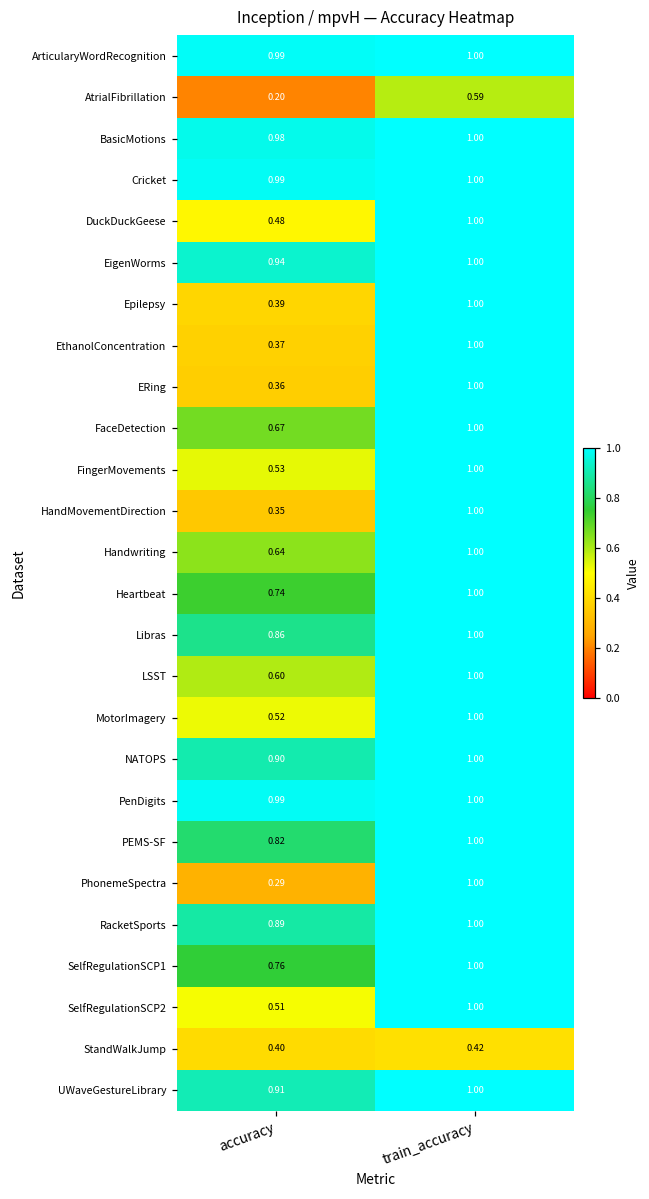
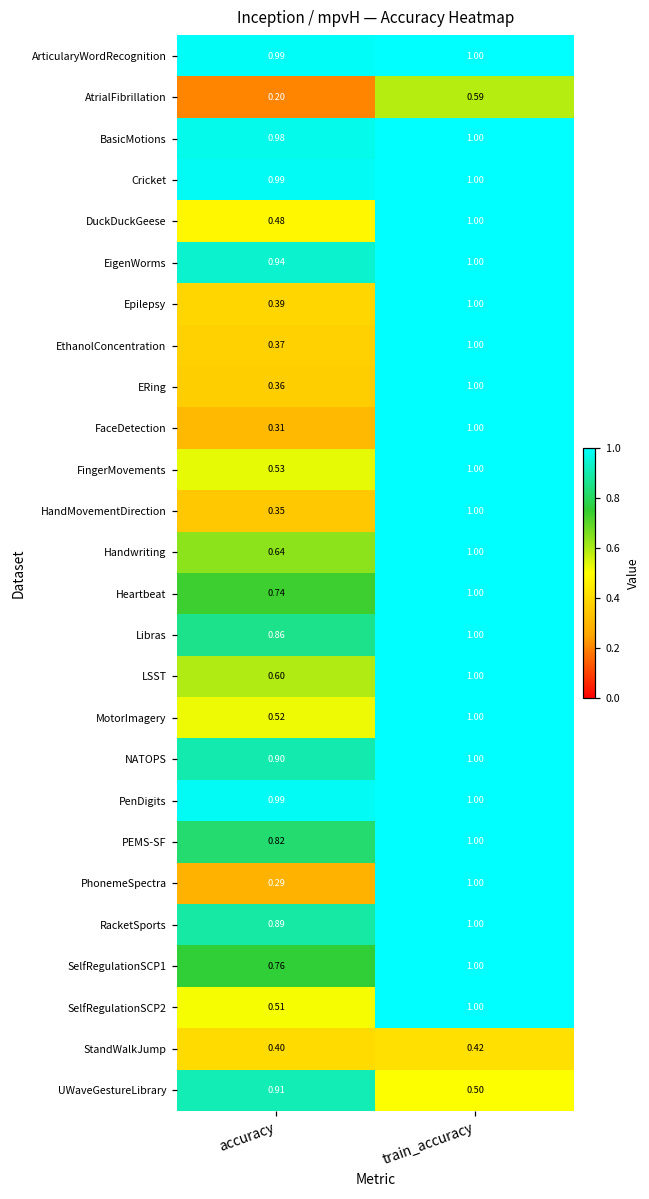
  {
    "ArticularyWordRecognition": {
      "accuracy": 0.99,
      "train_accuracy": 1.00
    },
    "AtrialFibrillation": {
      "accuracy": 0.20,
      "train_accuracy": 0.59
    },
    "BasicMotions": {
      "accuracy": 0.98,
      "train_accuracy": 1.00
    },
    "Cricket": {
      "accuracy": 0.99,
      "train_accuracy": 1.00
    },
    "DuckDuckGeese": {
      "accuracy": 0.48,
      "train_accuracy": 1.00
    },
    "EigenWorms": {
      "accuracy": 0.94,
      "train_accuracy": 1.00
    },
    "Epilepsy": {
      "accuracy": 0.39,
      "train_accuracy": 1.00
    },
    "EthanolConcentration": {
      "accuracy": 0.37,
      "train_accuracy": 1.00
    },
    "ERing": {
      "accuracy": 0.36,
      "train_accuracy": 1.00
    },
    "FaceDetection": {
-     "accuracy": 0.67,
+     "accuracy": 0.31,
      "train_accuracy": 1.00
    },
    "FingerMovements": {
      "accuracy": 0.53,
      "train_accuracy": 1.00
    },
    "HandMovementDirection": {
      "accuracy": 0.35,
      "train_accuracy": 1.00
    },
    "Handwriting": {
      "accuracy": 0.64,
      "train_accuracy": 1.00
    },
    "Heartbeat": {
      "accuracy": 0.74,
      "train_accuracy": 1.00
    },
    "Libras": {
      "accuracy": 0.86,
      "train_accuracy": 1.00
    },
    "LSST": {
      "accuracy": 0.60,
      "train_accuracy": 1.00
    },
    "MotorImagery": {
      "accuracy": 0.52,
      "train_accuracy": 1.00
    },
    "NATOPS": {
      "accuracy": 0.90,
      "train_accuracy": 1.00
    },
    "PenDigits": {
      "accuracy": 0.99,
      "train_accuracy": 1.00
    },
    "PEMS-SF": {
      "accuracy": 0.82,
      "train_accuracy": 1.00
    },
    "PhonemeSpectra": {
      "accuracy": 0.29,
      "train_accuracy": 1.00
    },
    "RacketSports": {
      "accuracy": 0.89,
      "train_accuracy": 1.00
    },
    "SelfRegulationSCP1": {
      "accuracy": 0.76,
      "train_accuracy": 1.00
    },
    "SelfRegulationSCP2": {
      "accuracy": 0.51,
      "train_accuracy": 1.00
    },
    "StandWalkJump": {
      "accuracy": 0.40,
      "train_accuracy": 0.42
    },
    "UWaveGestureLibrary": {
      "accuracy": 0.91,
-     "train_accuracy": 1.00
+     "train_accuracy": 0.50
    }
  }
